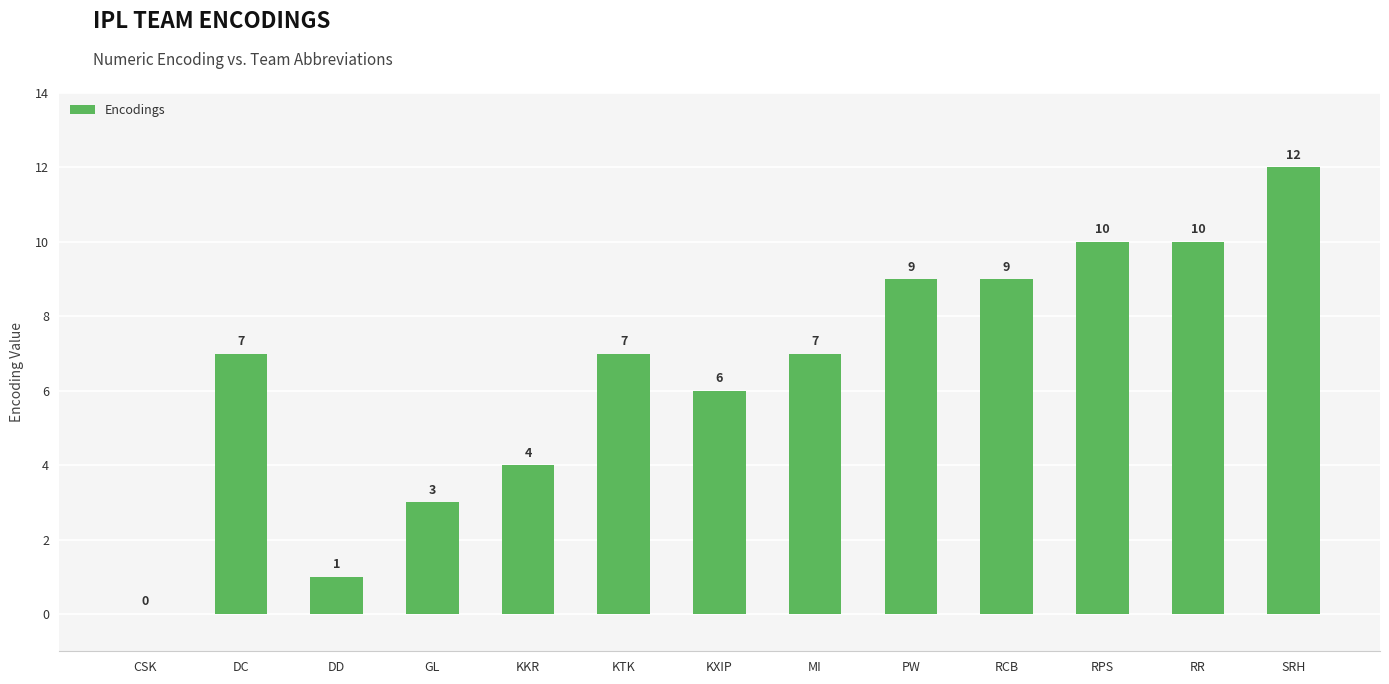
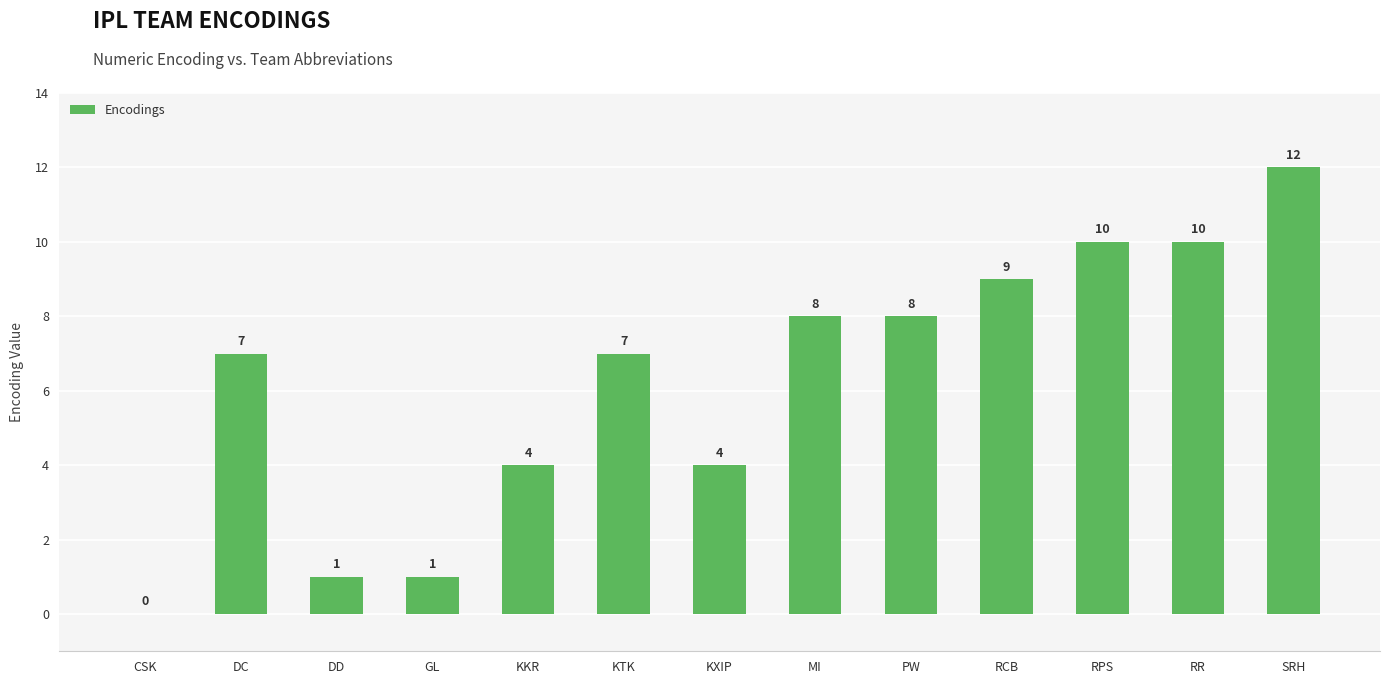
  {
    "CSK": 0,
    "DC": 7,
    "DD": 1,
-   "GL": 3,
+   "GL": 1,
    "KKR": 4,
    "KTK": 7,
-   "KXIP": 6,
-   "MI": 7,
-   "PW": 9,
+   "KXIP": 4,
+   "MI": 8,
+   "PW": 8,
    "RCB": 9,
    "RPS": 10,
    "RR": 10,
    "SRH": 12
  }
